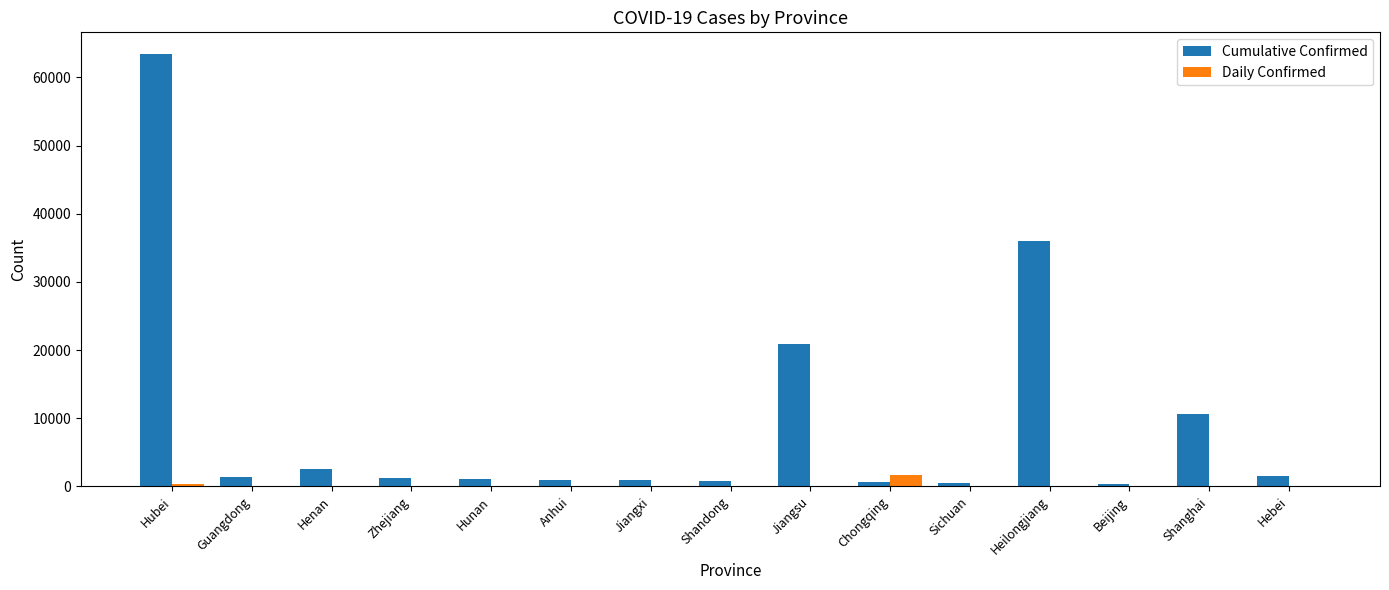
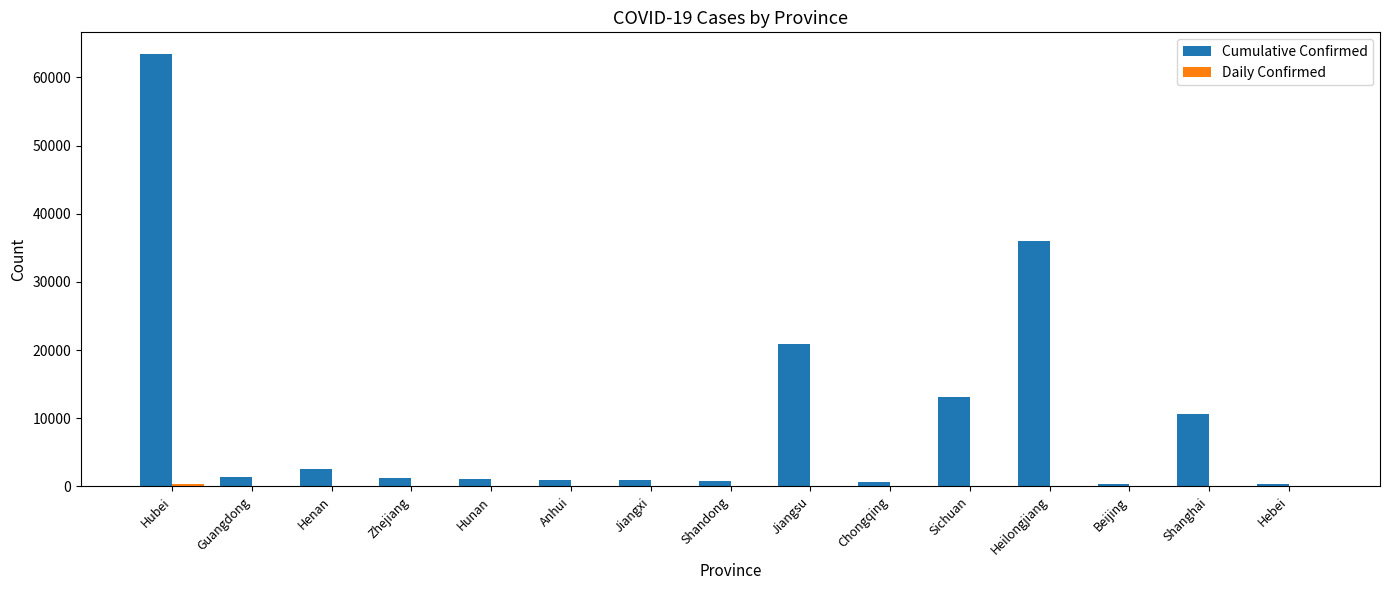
  {
    "Cumulative Confirmed": {
      "Hubei": 63000,
      "Guangdong": 1000,
      "Henan": 3000,
      "Zhejiang": 1000,
      "Hunan": 1000,
      "Anhui": 1000,
      "Jiangxi": 1000,
      "Shandong": 1000,
      "Jiangsu": 21000,
      "Chongqing": 1000,
-     "Sichuan": 1000,
+     "Sichuan": 13000,
      "Heilongjiang": 36000,
      "Beijing": 0,
      "Shanghai": 11000,
-     "Hebei": 2000
+     "Hebei": 0
    },
    "Daily Confirmed": {
      "Jiangxi": 0,
      "Jiangsu": 0,
-     "Chongqing": 2000,
+     "Chongqing": 0,
      "Heilongjiang": 0,
      "Shanghai": 0
    }
  }
